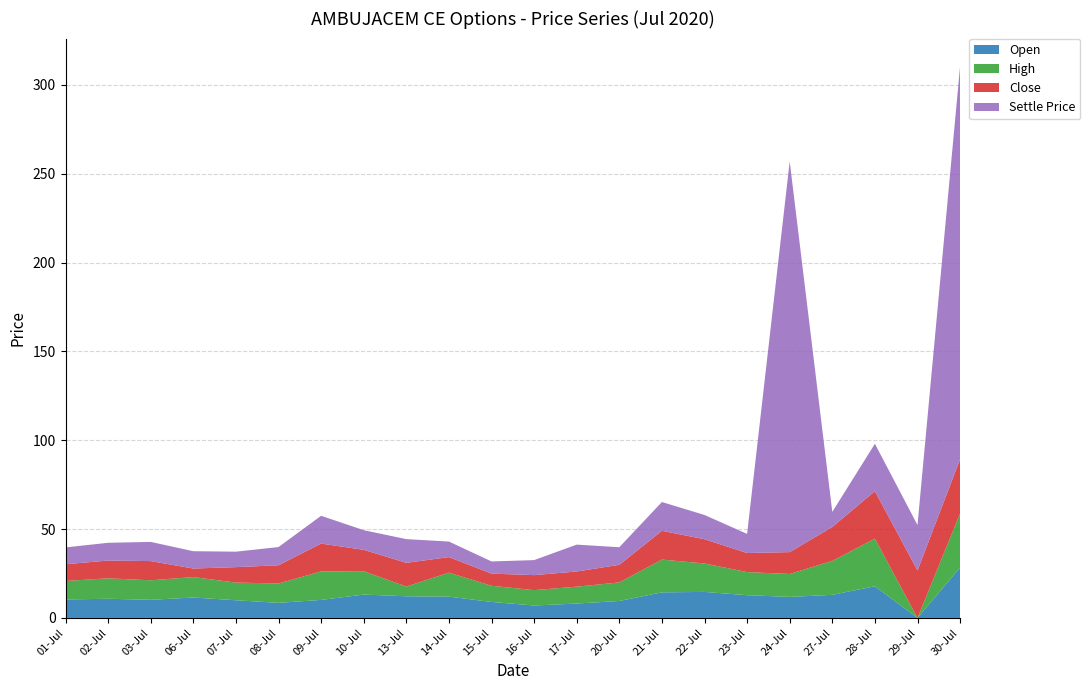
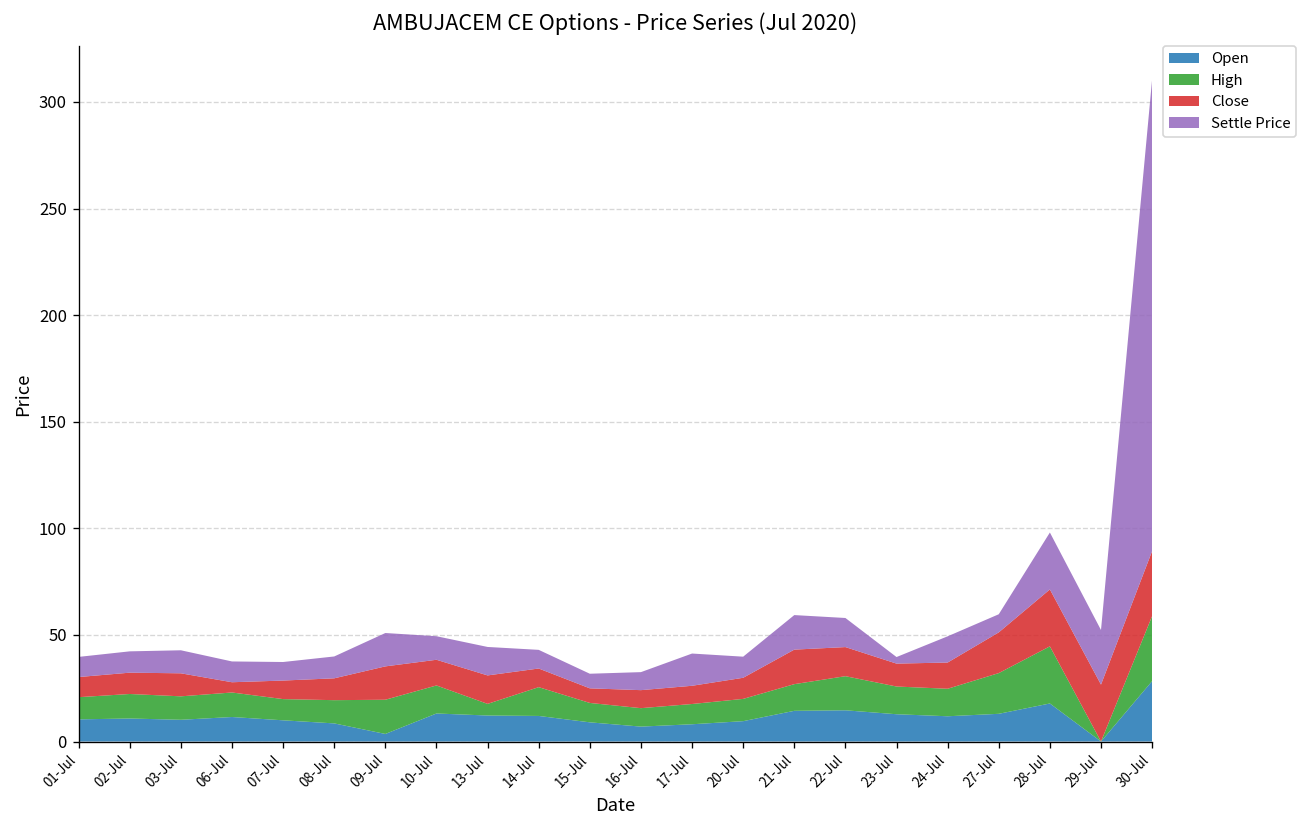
  {
    "Open": {
      "01-Jul": 10,
      "02-Jul": 11,
      "03-Jul": 10,
      "06-Jul": 12,
      "07-Jul": 10,
      "08-Jul": 9,
-     "09-Jul": 10,
+     "09-Jul": 4,
      "10-Jul": 13,
      "13-Jul": 12,
      "14-Jul": 12,
      "15-Jul": 9,
      "16-Jul": 7,
      "17-Jul": 8,
      "20-Jul": 10,
      "21-Jul": 14,
      "22-Jul": 15,
      "23-Jul": 13,
      "24-Jul": 12,
      "27-Jul": 13,
      "28-Jul": 18,
      "30-Jul": 28
    },
    "High": {
      "01-Jul": 10,
      "02-Jul": 12,
      "03-Jul": 11,
      "06-Jul": 12,
      "07-Jul": 10,
      "08-Jul": 11,
      "09-Jul": 16,
      "10-Jul": 13,
      "13-Jul": 5,
      "14-Jul": 14,
      "15-Jul": 9,
      "16-Jul": 9,
      "17-Jul": 10,
      "20-Jul": 10,
-     "21-Jul": 18,
+     "21-Jul": 13,
      "22-Jul": 16,
      "23-Jul": 13,
      "24-Jul": 13,
      "27-Jul": 19,
      "28-Jul": 27,
      "30-Jul": 31
    },
    "Close": {
      "01-Jul": 9,
      "02-Jul": 10,
      "03-Jul": 11,
      "06-Jul": 5,
      "07-Jul": 9,
      "08-Jul": 10,
      "09-Jul": 16,
      "10-Jul": 12,
      "13-Jul": 13,
      "14-Jul": 9,
      "15-Jul": 7,
      "16-Jul": 8,
      "17-Jul": 9,
      "20-Jul": 10,
      "21-Jul": 16,
      "22-Jul": 14,
      "23-Jul": 11,
      "24-Jul": 12,
      "27-Jul": 19,
      "28-Jul": 27,
      "29-Jul": 27,
      "30-Jul": 30
    },
    "Settle Price": {
      "01-Jul": 9,
      "02-Jul": 10,
      "03-Jul": 11,
      "06-Jul": 10,
      "07-Jul": 9,
      "08-Jul": 10,
      "09-Jul": 16,
      "10-Jul": 11,
      "13-Jul": 13,
      "14-Jul": 9,
      "15-Jul": 7,
      "16-Jul": 8,
      "17-Jul": 15,
      "20-Jul": 10,
      "21-Jul": 16,
      "22-Jul": 14,
-     "23-Jul": 11,
-     "24-Jul": 220,
+     "23-Jul": 3,
+     "24-Jul": 12,
      "27-Jul": 9,
      "28-Jul": 27,
      "29-Jul": 26,
      "30-Jul": 221
    }
  }
